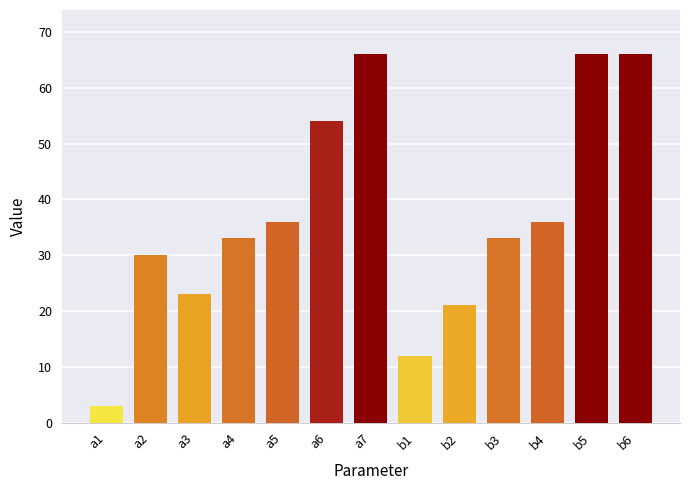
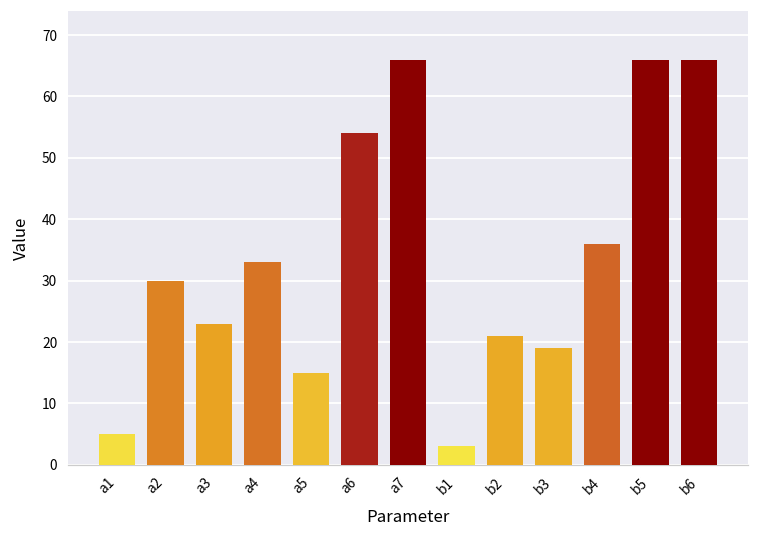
  {
-   "a1": 3,
+   "a1": 5,
    "a2": 30,
    "a3": 23,
    "a4": 33,
-   "a5": 36,
+   "a5": 15,
    "a6": 54,
    "a7": 66,
-   "b1": 12,
+   "b1": 3,
    "b2": 21,
-   "b3": 33,
+   "b3": 19,
    "b4": 36,
    "b5": 66,
    "b6": 66
  }
